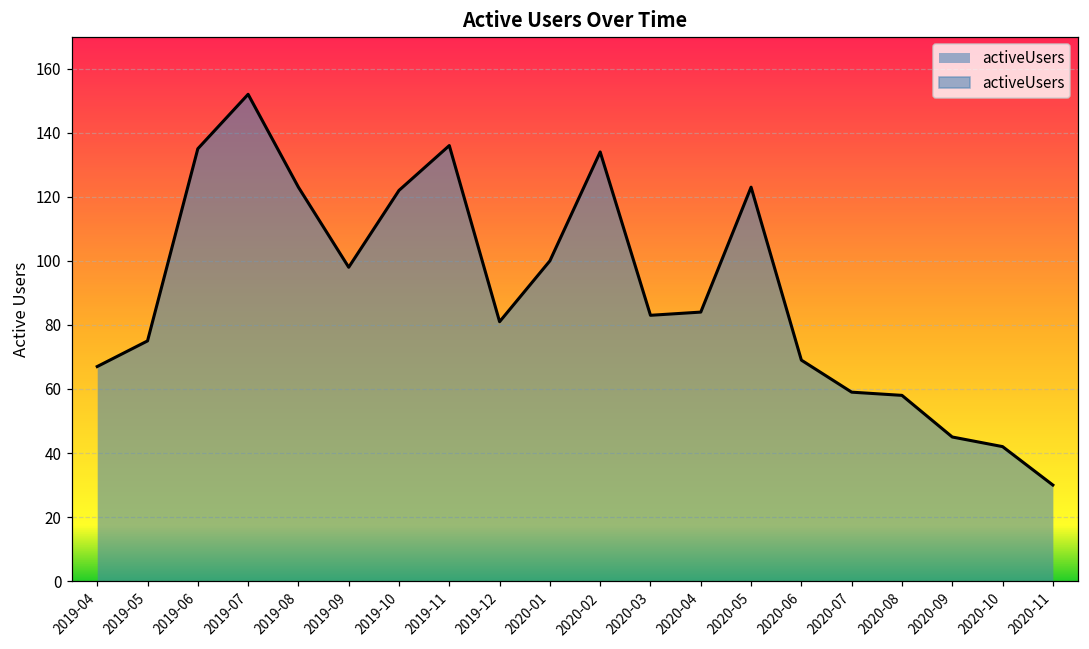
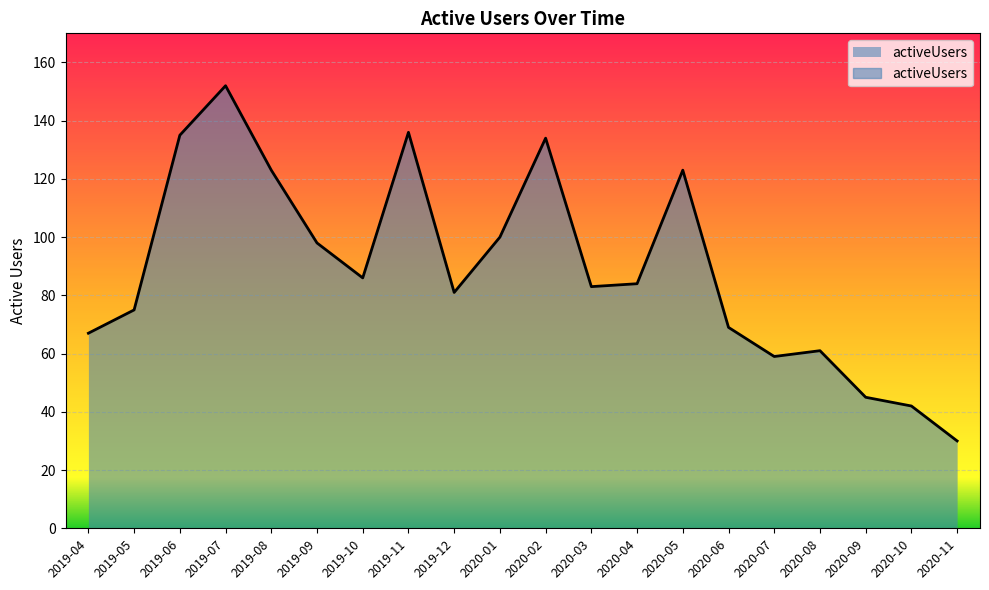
  {
    "2019-04": 67,
    "2019-05": 75,
    "2019-06": 135,
    "2019-07": 152,
    "2019-08": 123,
    "2019-09": 98,
-   "2019-10": 122,
+   "2019-10": 86,
    "2019-11": 136,
    "2019-12": 81,
    "2020-01": 100,
    "2020-02": 134,
    "2020-03": 83,
    "2020-04": 84,
    "2020-05": 123,
    "2020-06": 69,
    "2020-07": 59,
-   "2020-08": 58,
+   "2020-08": 61,
    "2020-09": 45,
    "2020-10": 42,
    "2020-11": 30
  }
